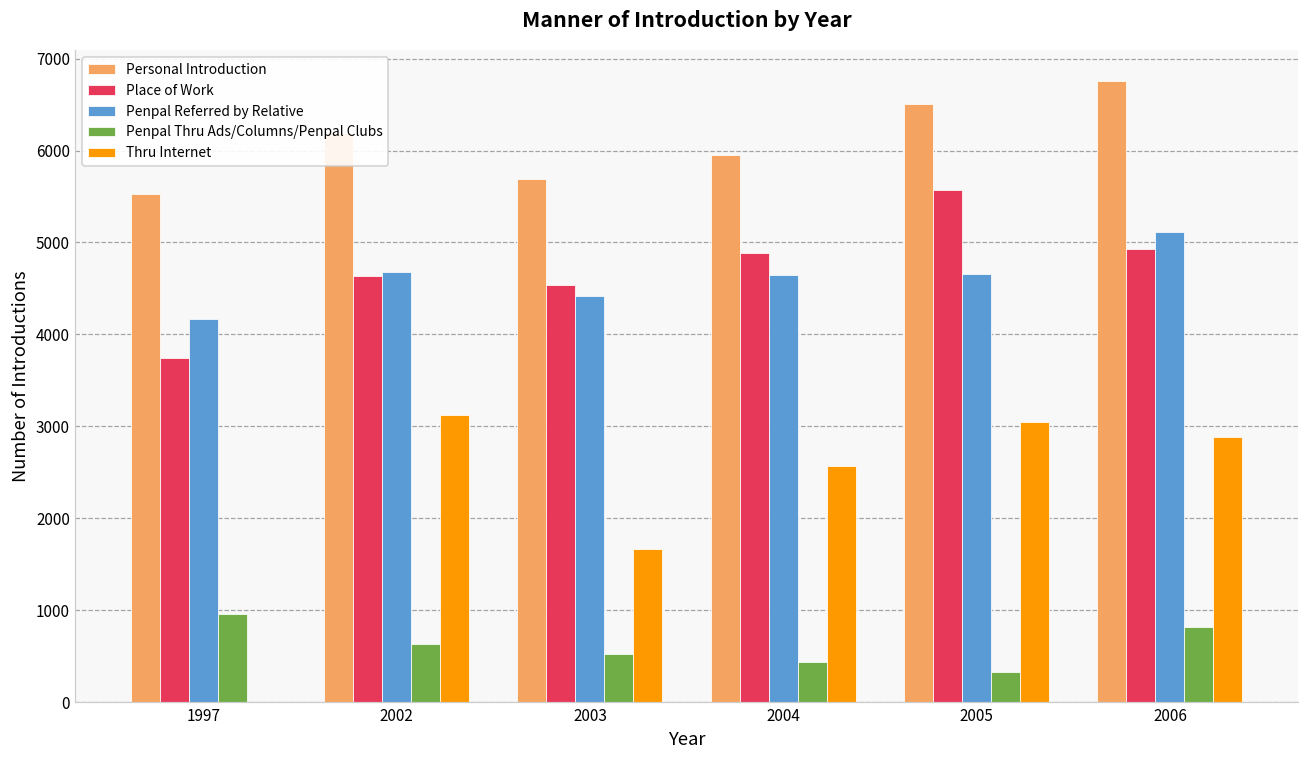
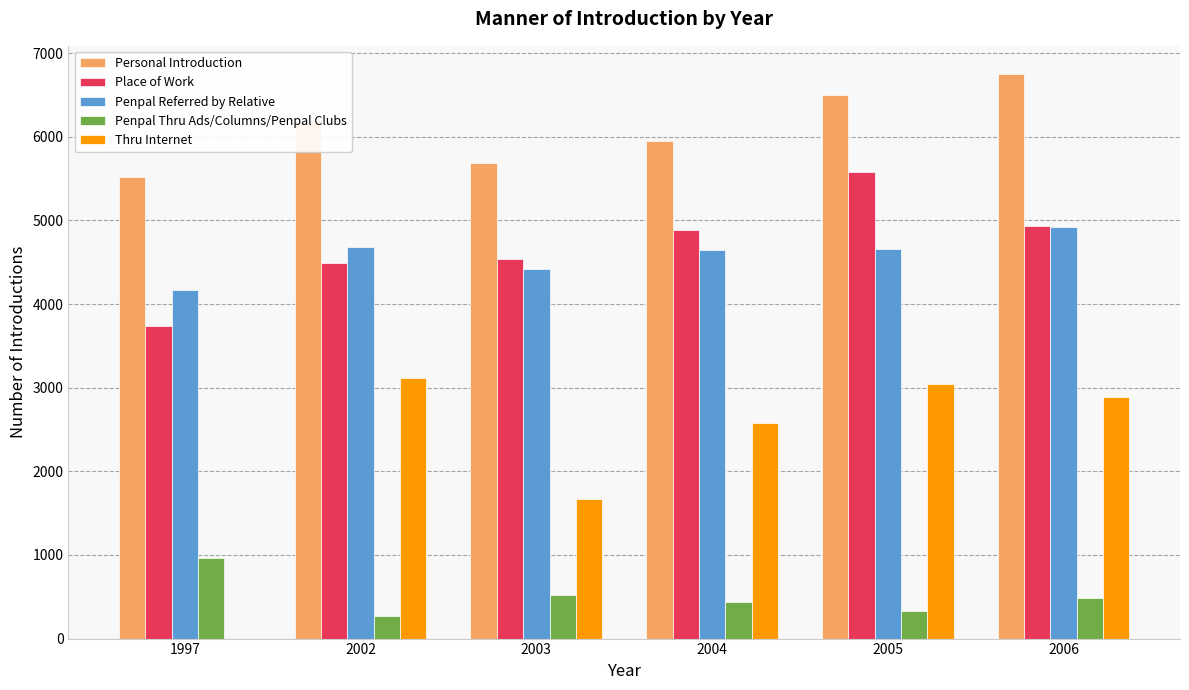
  {
    "Personal Introduction": {
      "1997": 5500,
      "2003": 5700,
      "2004": 6000,
      "2005": 6500,
      "2006": 6800
    },
    "Place of Work": {
      "1997": 3700,
-     "2002": 4600,
+     "2002": 4500,
      "2003": 4500,
      "2004": 4900,
      "2005": 5600,
      "2006": 4900
    },
    "Penpal Referred by Relative": {
      "1997": 4200,
      "2002": 4700,
      "2003": 4400,
      "2004": 4600,
      "2005": 4700,
-     "2006": 5100
+     "2006": 4900
    },
    "Penpal Thru Ads/Columns/Penpal Clubs": {
      "1997": 1000,
-     "2002": 600,
+     "2002": 300,
      "2003": 500,
      "2004": 400,
      "2005": 300,
-     "2006": 800
+     "2006": 500
    },
    "Thru Internet": {
      "1997": 0,
      "2002": 3100,
      "2003": 1700,
      "2004": 2600,
      "2005": 3000,
      "2006": 2900
    }
  }
